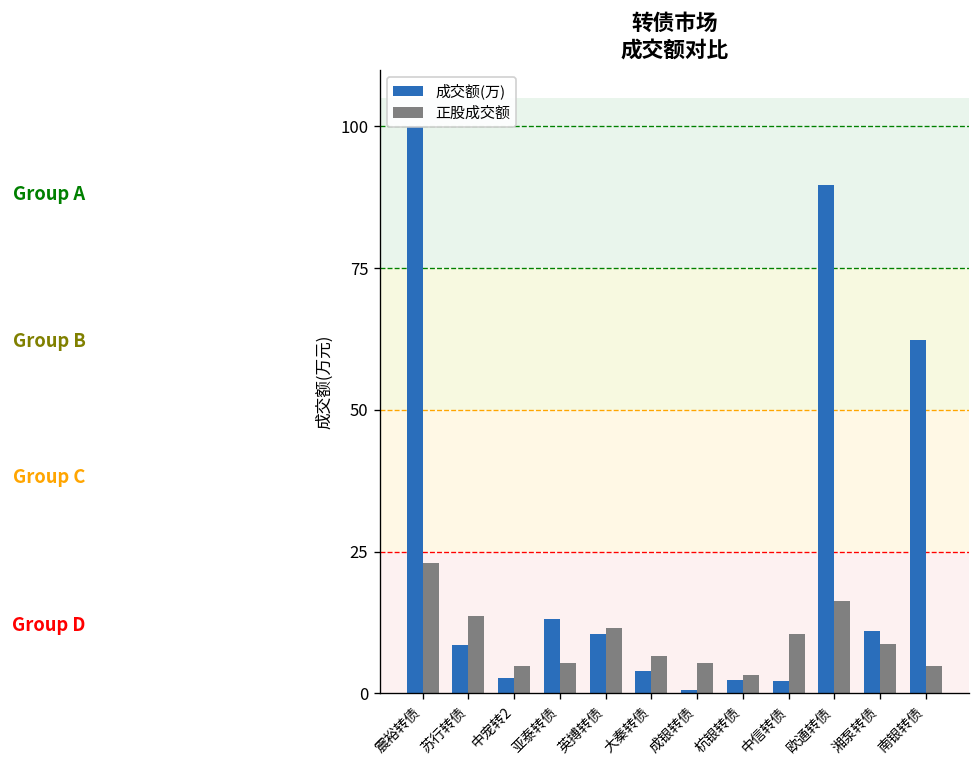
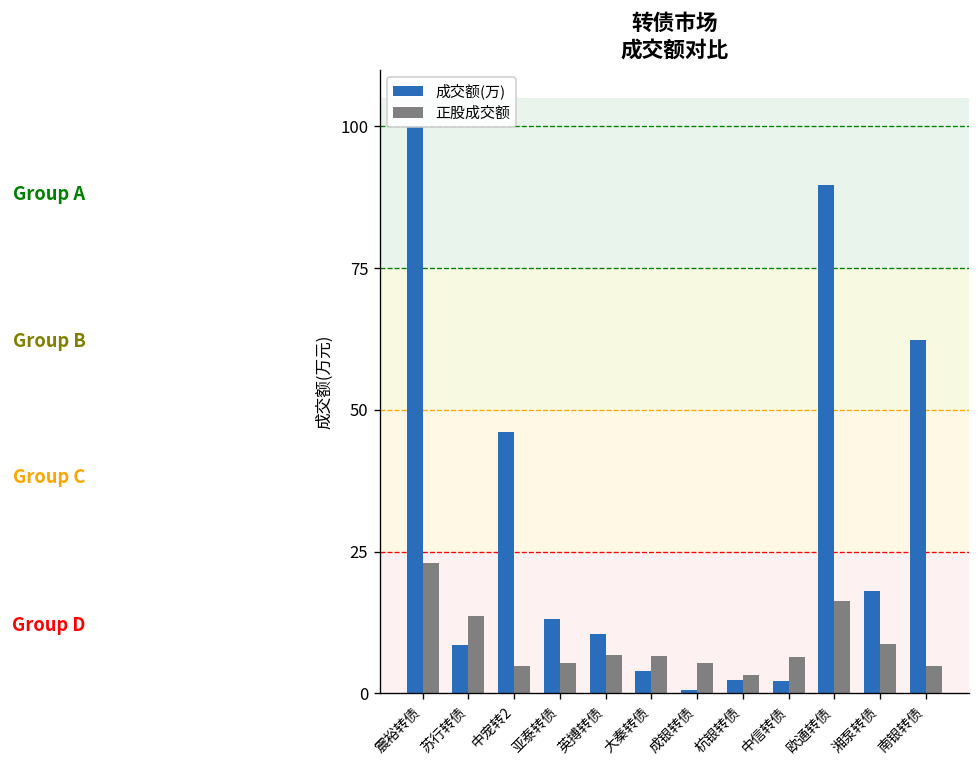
  {
    "成交额(万)": {
      "苏行转债": 9,
-     "中宠转2": 3,
+     "中宠转2": 46,
      "亚泰转债": 13,
      "英搏转债": 11,
      "大秦转债": 4,
      "成银转债": 1,
      "杭银转债": 2,
      "中信转债": 2,
      "欧通转债": 90,
-     "湘泵转债": 11,
+     "湘泵转债": 18,
      "南银转债": 62
    },
    "正股成交额": {
      "震裕转债": 23,
      "苏行转债": 14,
      "中宠转2": 5,
      "亚泰转债": 5,
-     "英搏转债": 11,
+     "英搏转债": 7,
      "大秦转债": 7,
      "成银转债": 5,
      "杭银转债": 3,
-     "中信转债": 10,
+     "中信转债": 6,
      "欧通转债": 16,
      "湘泵转债": 9,
      "南银转债": 5
    }
  }
